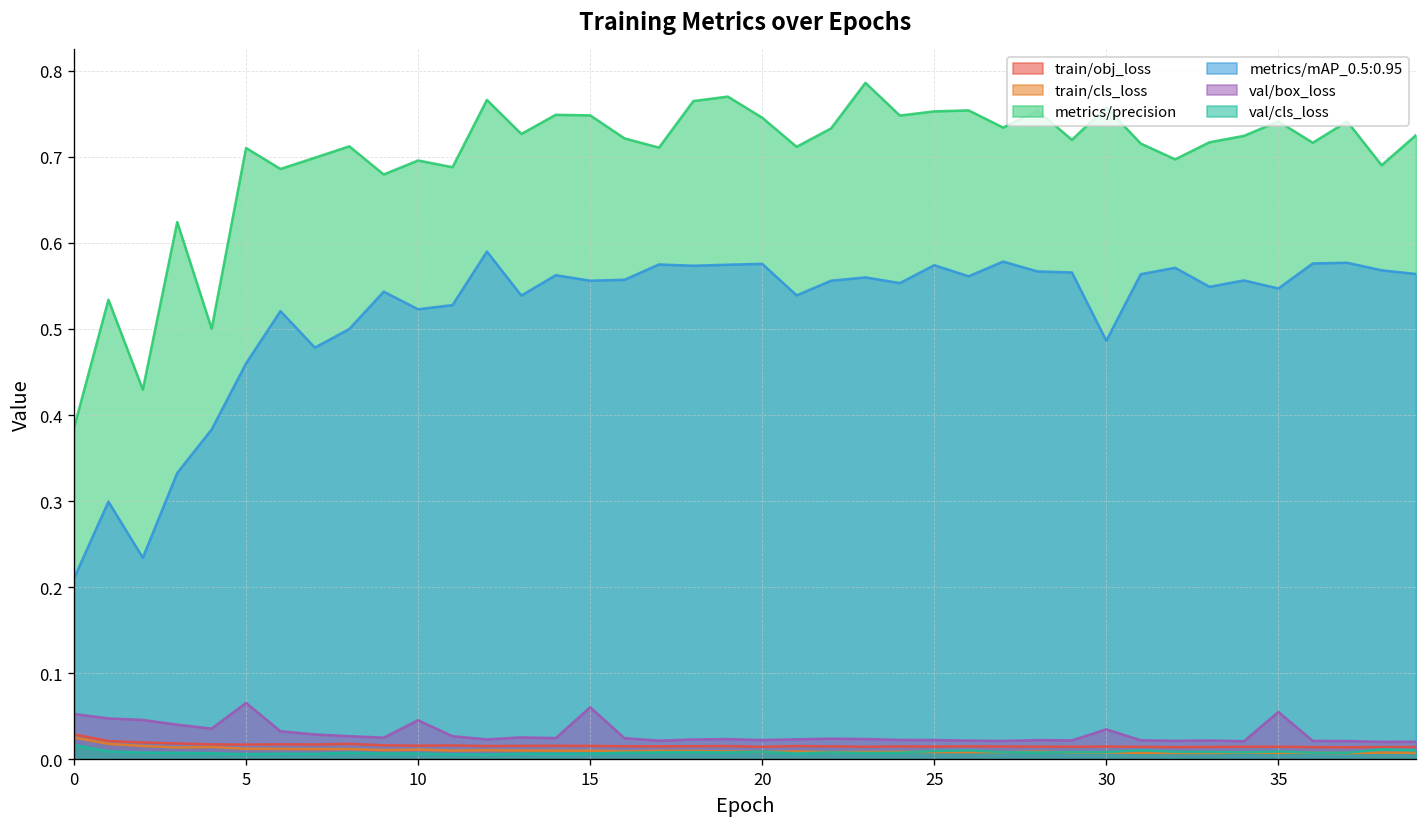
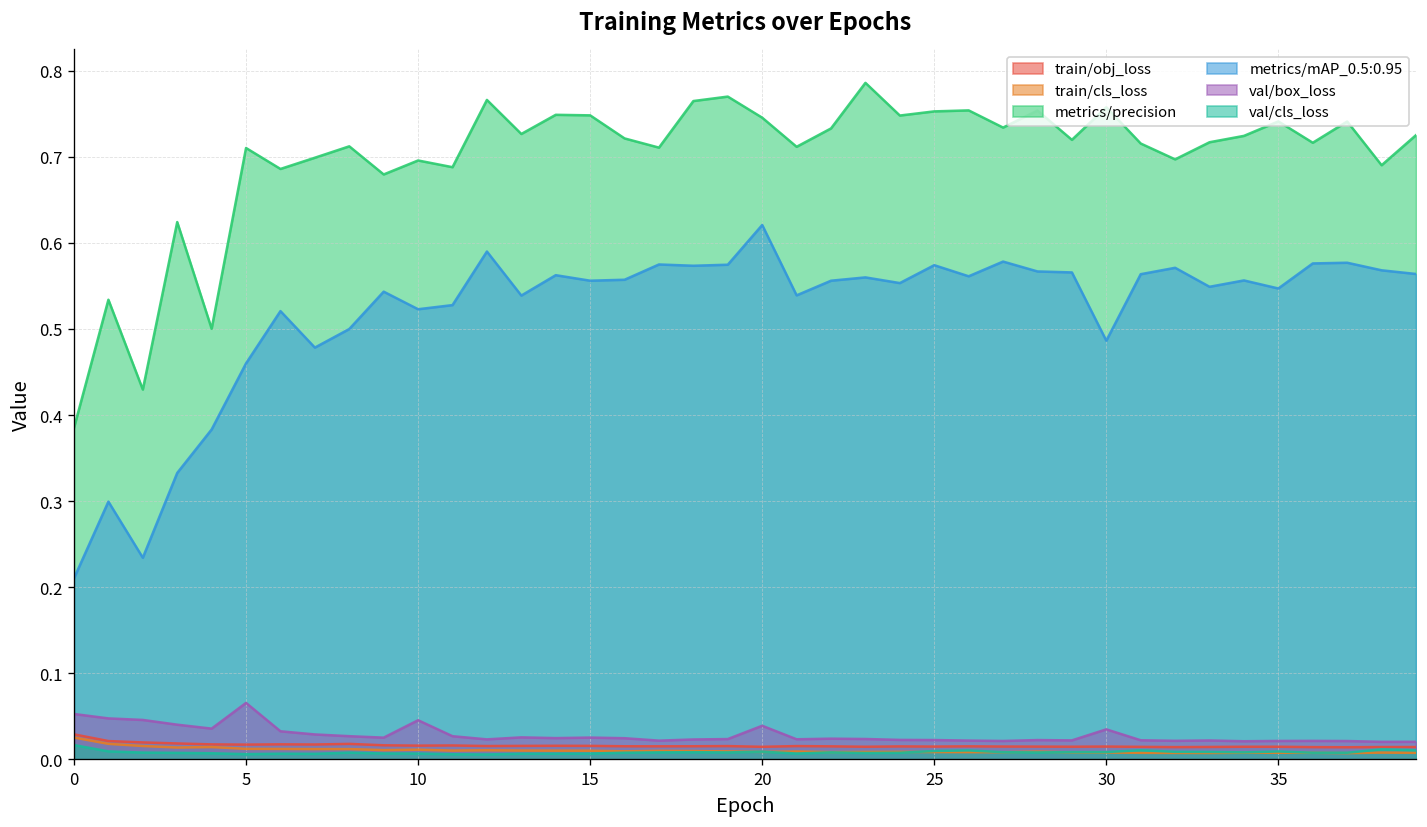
  {
    "metrics/mAP_0.5:0.95": {
      "0": 0.21,
      "5": 0.46,
      "10": 0.52,
      "15": 0.56,
-     "20": 0.58,
+     "20": 0.62,
      "25": 0.57,
      "30": 0.49,
      "35": 0.55
    },
    "val/box_loss": {
      "0": 0.05,
      "5": 0.07,
      "10": 0.05,
-     "15": 0.06,
-     "20": 0.02,
+     "15": 0.03,
+     "20": 0.04,
      "25": 0.02,
      "30": 0.03,
-     "35": 0.06
+     "35": 0.02
    }
  }
